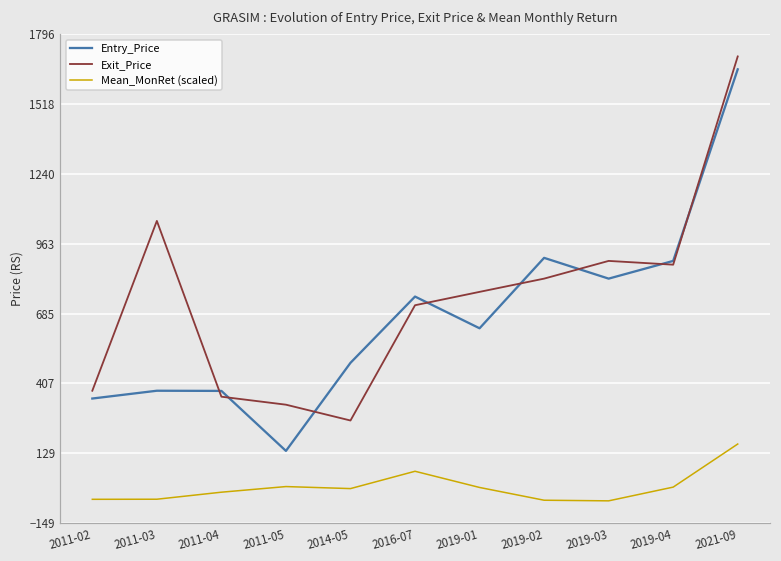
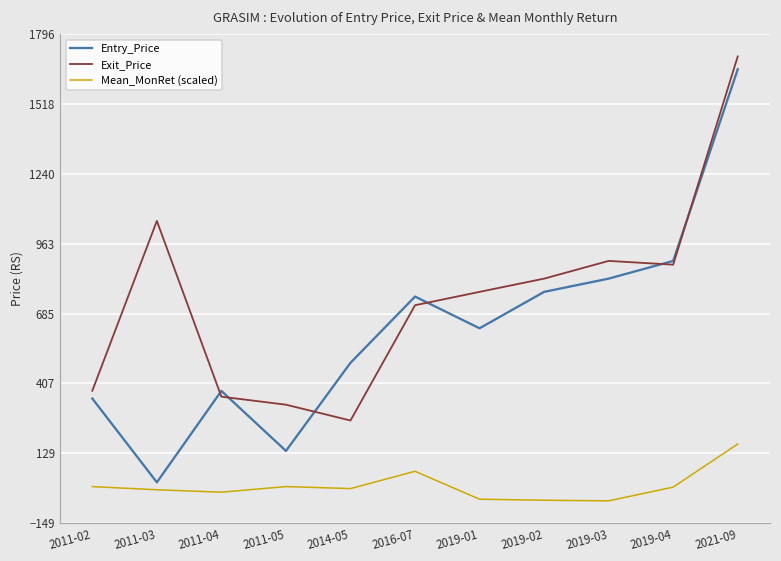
  {
    "Entry_Price": {
      "2011-02": 350,
-     "2011-03": 380,
+     "2011-03": 10,
      "2011-04": 380,
      "2011-05": 140,
      "2014-05": 490,
      "2016-07": 750,
      "2019-01": 630,
-     "2019-02": 910,
+     "2019-02": 770,
      "2019-03": 820,
      "2019-04": 890,
      "2021-09": 1660
    },
    "Exit_Price": {
      "2011-02": 380,
      "2011-03": 1050,
      "2011-04": 350,
      "2011-05": 320,
      "2014-05": 260,
      "2016-07": 720,
      "2019-01": 770,
      "2019-02": 820,
      "2019-03": 890,
      "2019-04": 880,
      "2021-09": 1710
    },
    "Mean_MonRet (scaled)": {
-     "2011-02": -50,
-     "2011-03": -50,
+     "2011-02": 0,
+     "2011-03": -20,
      "2011-04": -30,
      "2011-05": 0,
      "2014-05": -10,
      "2016-07": 60,
-     "2019-01": -10,
+     "2019-01": -50,
      "2019-02": -60,
      "2019-03": -60,
      "2019-04": -10,
      "2021-09": 170
    }
  }
